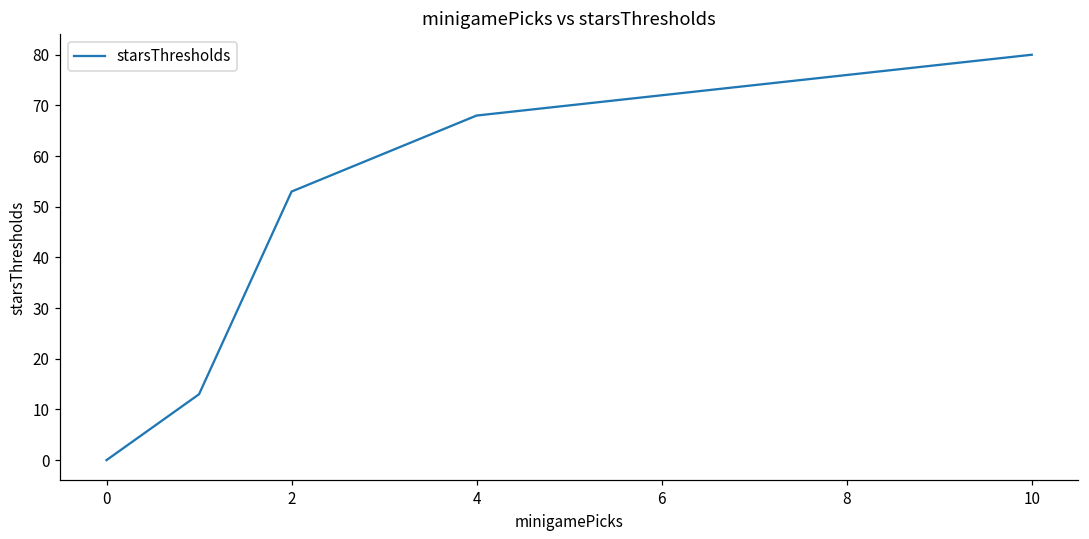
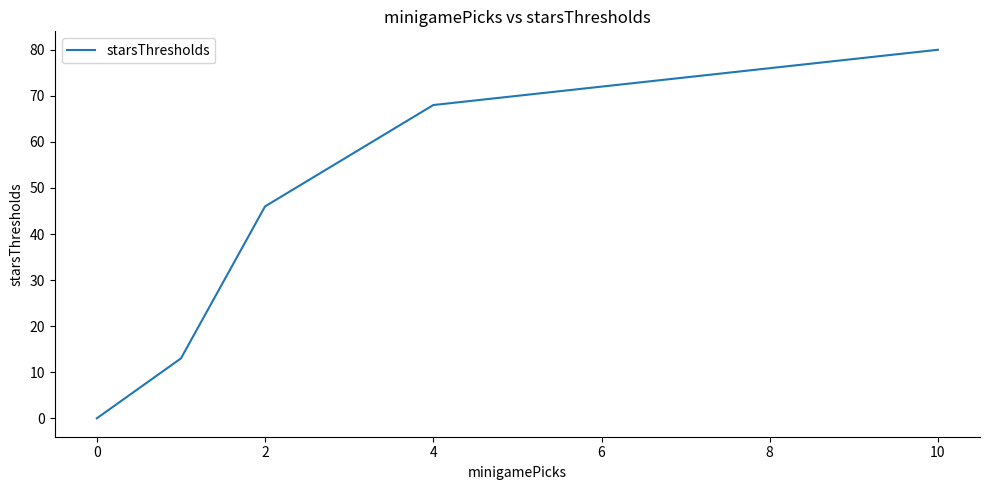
  {
    "0": 0,
-   "2": 53,
+   "2": 46,
    "4": 68,
    "10": 80
  }
